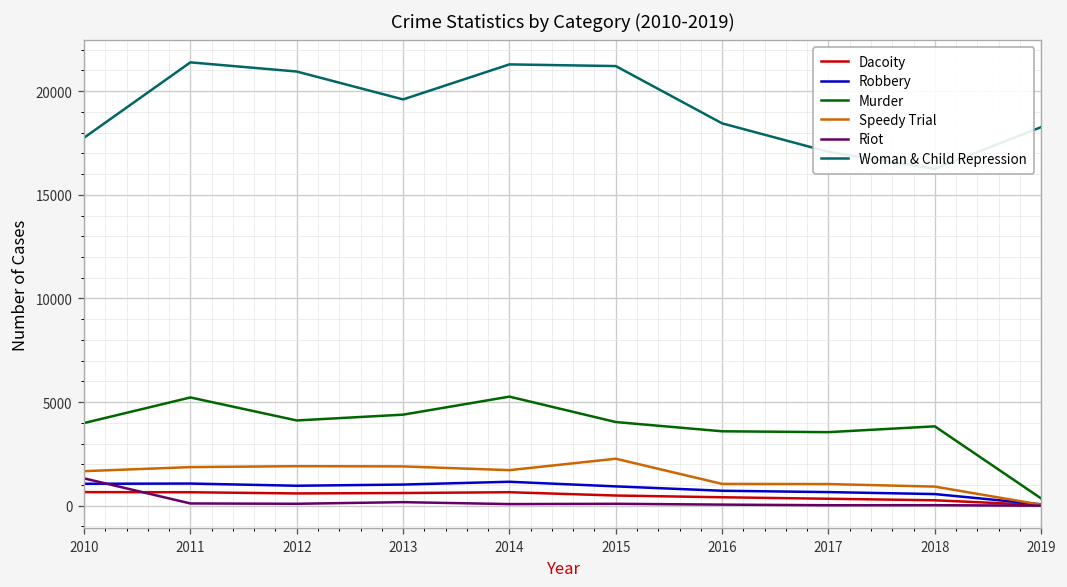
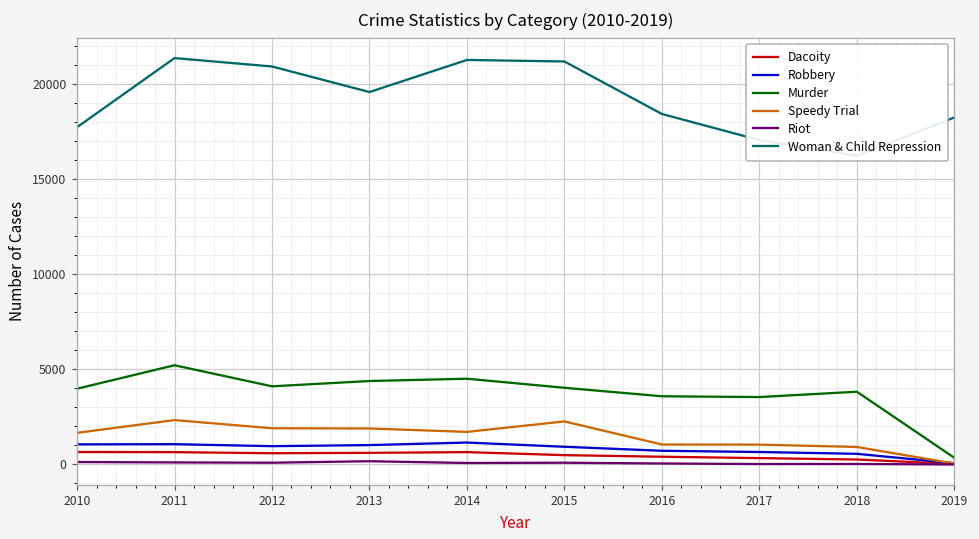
  {
    "Dacoity": {
      "2010": 700,
      "2011": 700,
      "2012": 600,
      "2013": 600,
      "2014": 700,
      "2015": 500,
      "2016": 400,
      "2017": 300,
      "2018": 300
    },
    "Robbery": {
      "2010": 1100,
      "2011": 1100,
      "2012": 1000,
      "2013": 1000,
      "2014": 1200,
      "2015": 900,
      "2016": 700,
      "2017": 700,
      "2018": 600
    },
    "Murder": {
      "2010": 4000,
      "2011": 5200,
      "2012": 4100,
      "2013": 4400,
-     "2014": 5300,
+     "2014": 4500,
      "2015": 4000,
      "2016": 3600,
      "2017": 3500,
      "2018": 3800,
      "2019": 400
    },
    "Speedy Trial": {
      "2010": 1700,
-     "2011": 1900,
+     "2011": 2300,
      "2012": 1900,
      "2013": 1900,
      "2014": 1700,
      "2015": 2300,
      "2016": 1100,
      "2017": 1000,
      "2018": 900
    },
    "Riot": {
-     "2010": 1300,
+     "2010": 100,
      "2011": 100,
      "2012": 100,
      "2013": 200,
      "2014": 100,
      "2015": 100,
      "2016": 100,
      "2017": 0,
      "2018": 0
    },
    "Woman & Child Repression": {
      "2010": 17800,
      "2011": 21400,
      "2012": 20900,
      "2013": 19600,
      "2014": 21300,
      "2015": 21200,
      "2016": 18400,
      "2018": 16300,
      "2019": 18300
    }
  }
